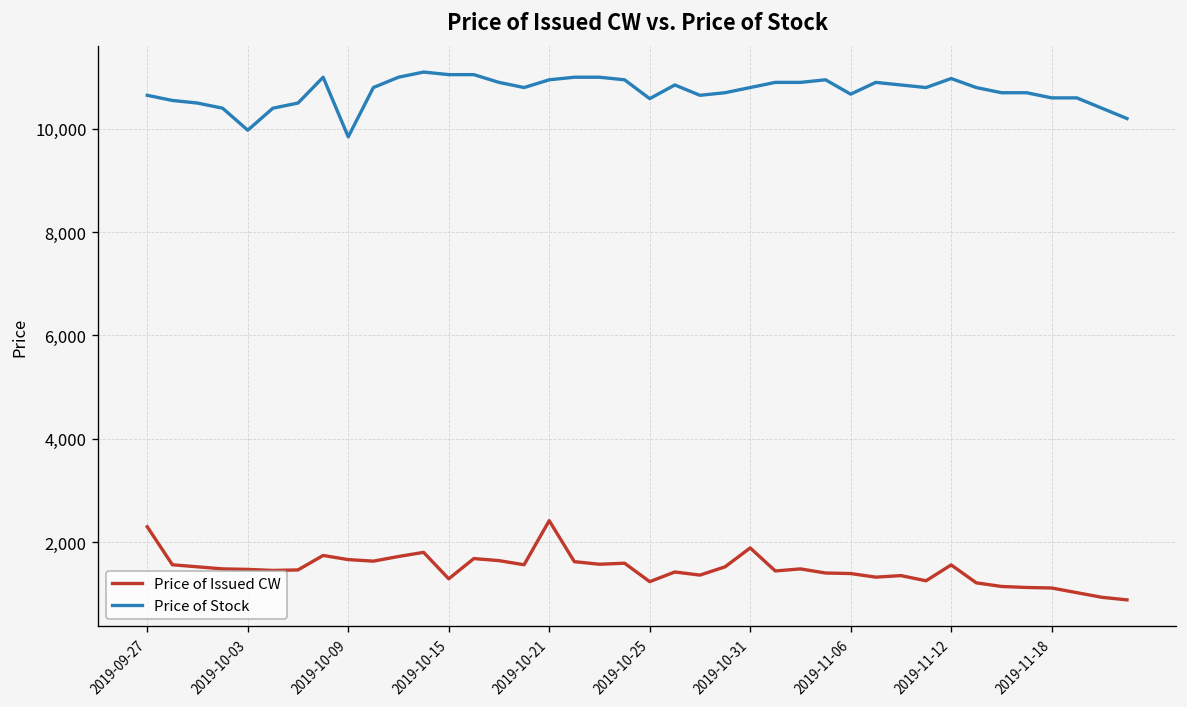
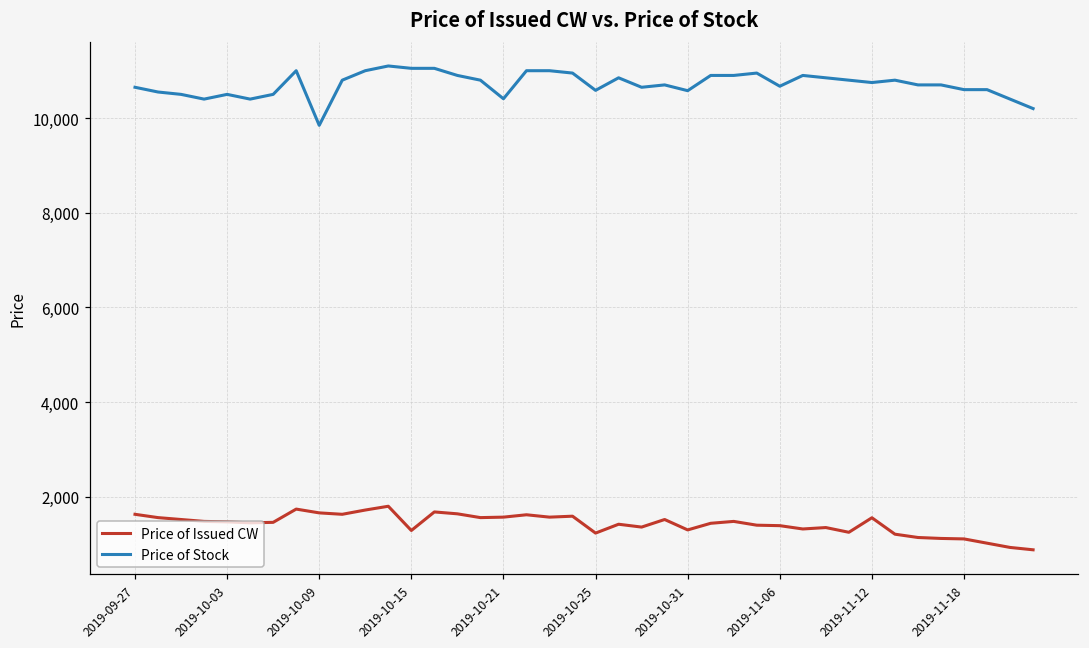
  {
    "Price of Issued CW": {
-     "2019-09-27": "2,300",
+     "2019-09-27": "1,600",
      "2019-10-09": "1,700",
      "2019-10-15": "1,300",
-     "2019-10-21": "2,400",
+     "2019-10-21": "1,600",
      "2019-10-25": "1,200",
-     "2019-10-31": "1,900",
+     "2019-10-31": "1,300",
      "2019-11-06": "1,400",
      "2019-11-12": "1,600",
      "2019-11-18": "1,100"
    },
    "Price of Stock": {
      "2019-09-27": "10,700",
-     "2019-10-03": "10,000",
+     "2019-10-03": "10,500",
      "2019-10-09": "9,800",
      "2019-10-15": "11,100",
-     "2019-10-21": "11,000",
+     "2019-10-21": "10,400",
      "2019-10-25": "10,600",
-     "2019-10-31": "10,800",
+     "2019-10-31": "10,600",
      "2019-11-06": "10,700",
-     "2019-11-12": "11,000",
+     "2019-11-12": "10,800",
      "2019-11-18": "10,600"
    }
  }
